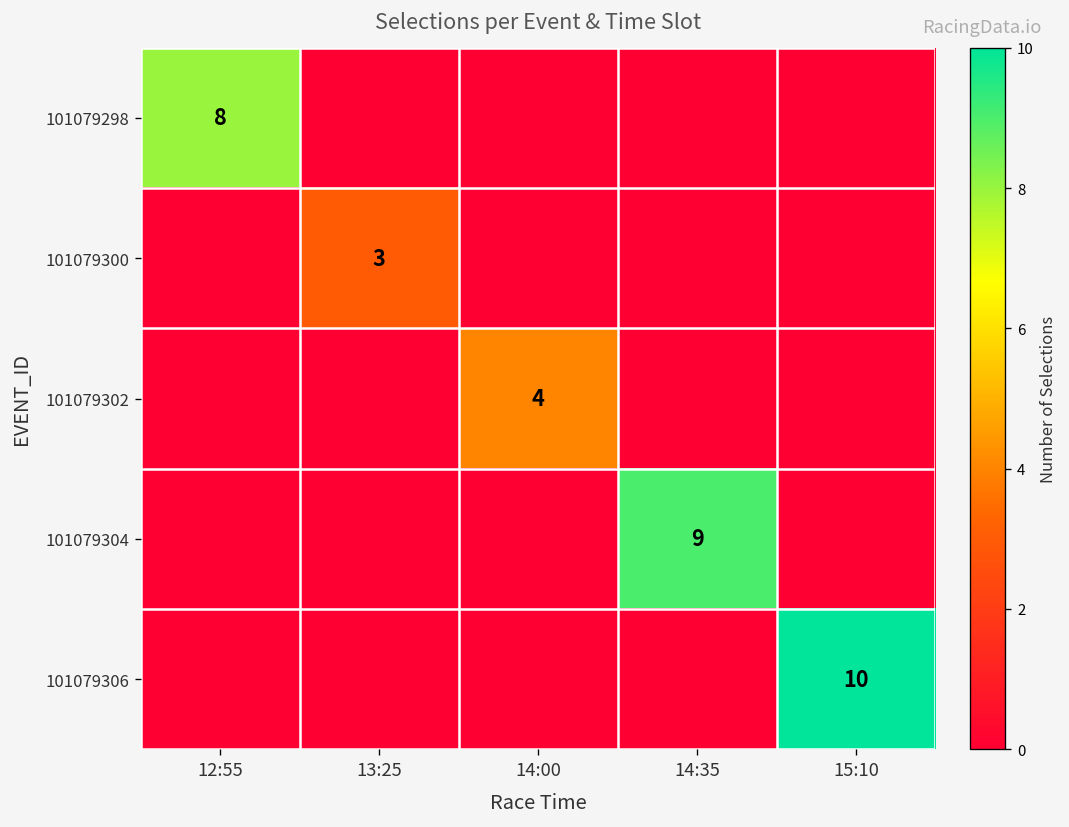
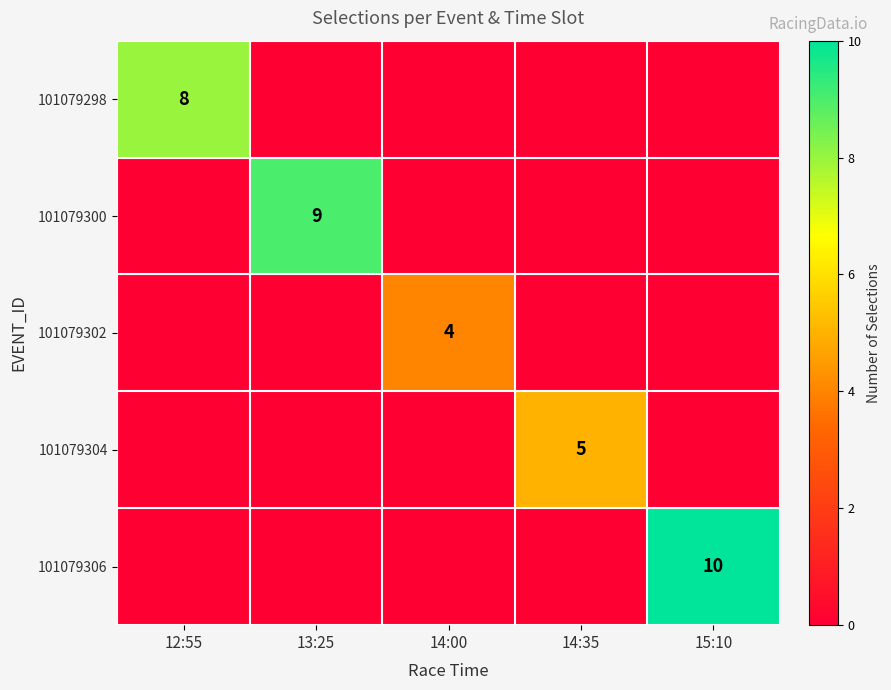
  {
    "101079298": {
      "12:55": 8
    },
    "101079300": {
-     "13:25": 3
+     "13:25": 9
    },
    "101079302": {
      "14:00": 4
    },
    "101079304": {
-     "14:35": 9
+     "14:35": 5
    },
    "101079306": {
      "15:10": 10
    }
  }
